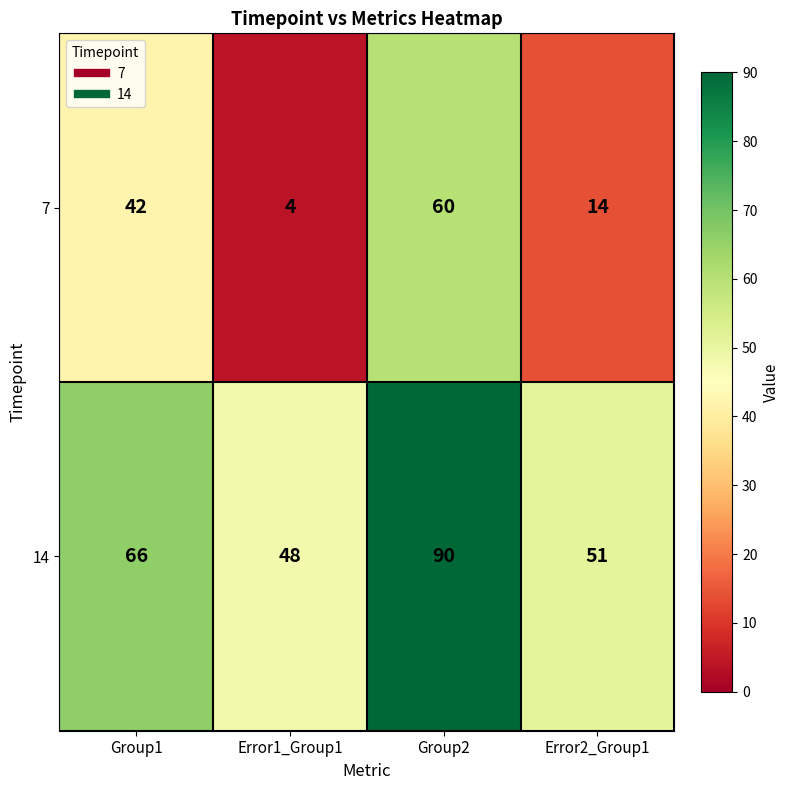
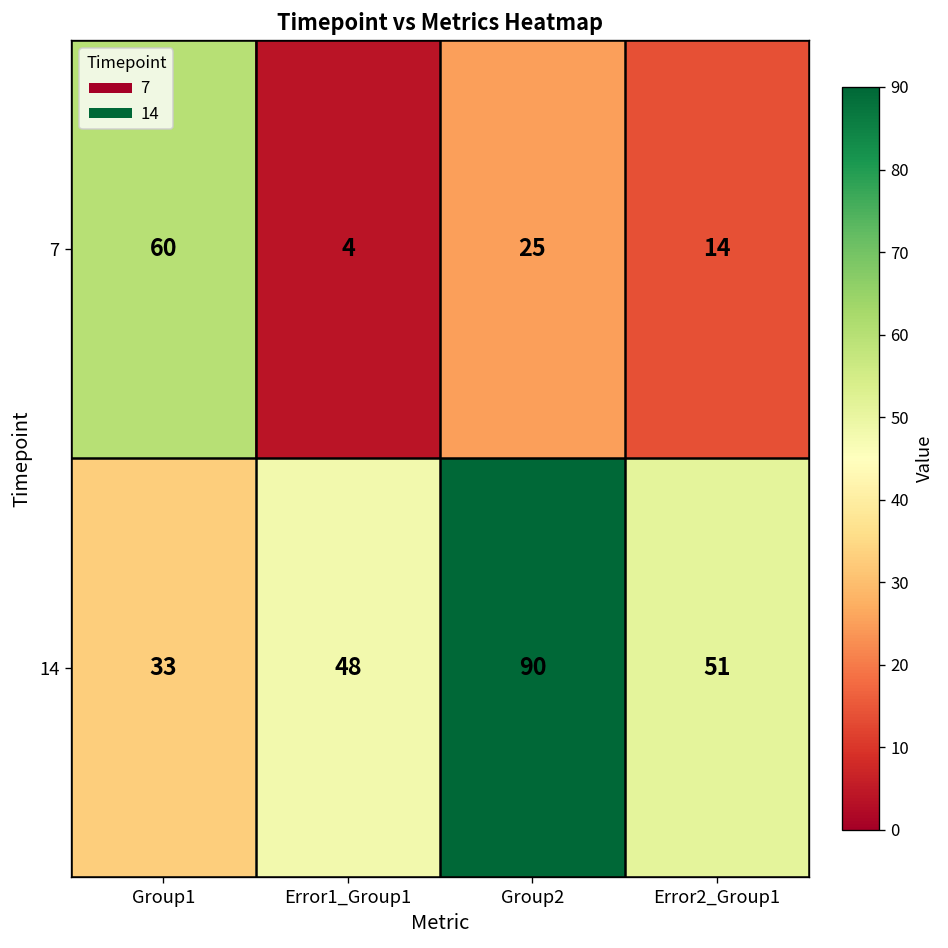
  {
    "7": {
-     "Group1": 42,
+     "Group1": 60,
      "Error1_Group1": 4,
-     "Group2": 60,
+     "Group2": 25,
      "Error2_Group1": 14
    },
    "14": {
-     "Group1": 66,
+     "Group1": 33,
      "Error1_Group1": 48,
      "Group2": 90,
      "Error2_Group1": 51
    }
  }
